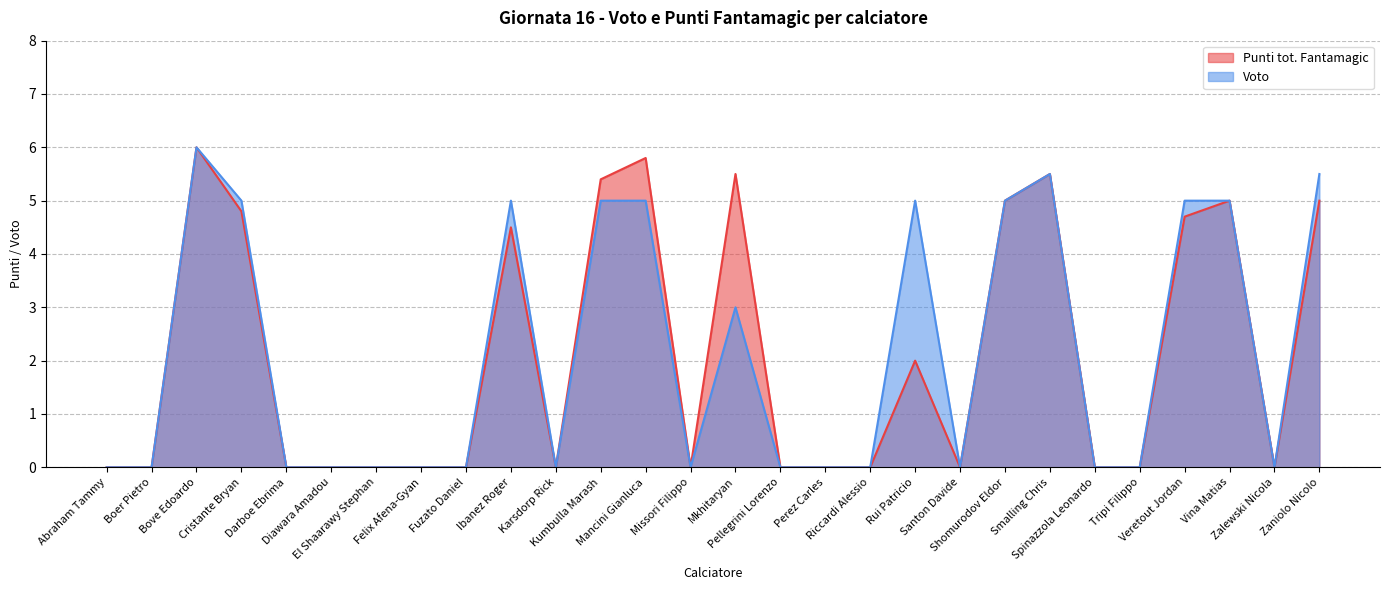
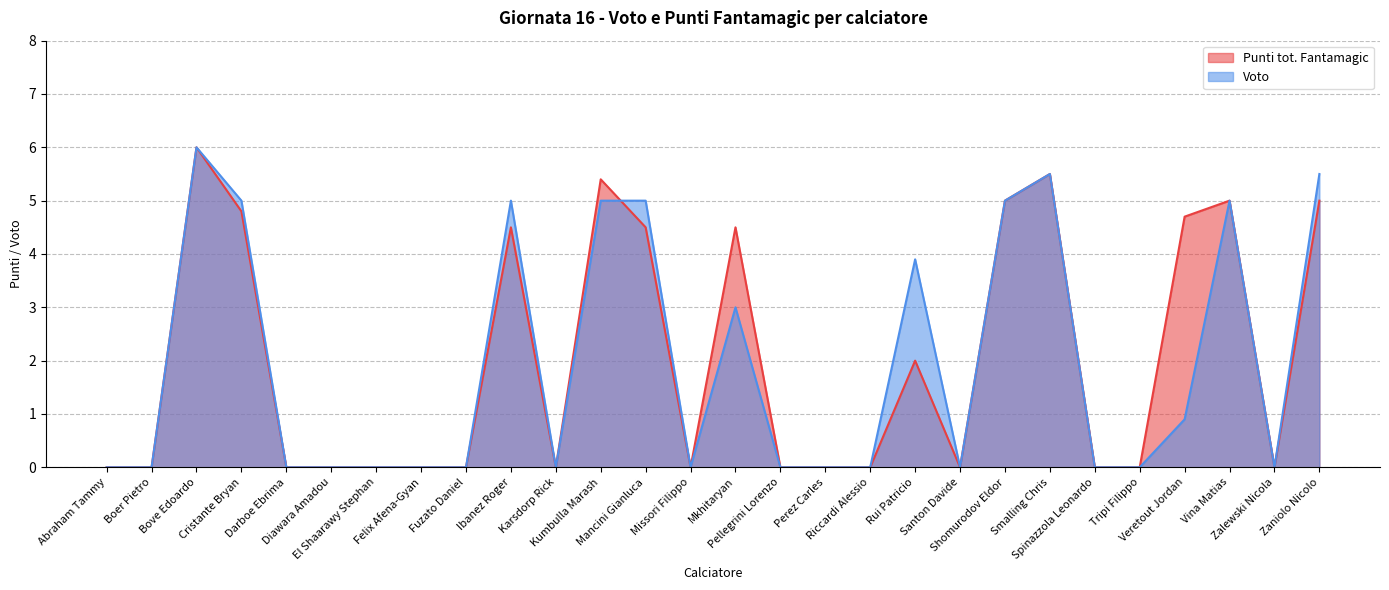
  {
    "Punti tot. Fantamagic": {
      "Cristante Bryan": 4.8,
      "Ibanez Roger": 4.5,
      "Kumbulla Marash": 5.4,
-     "Mancini Gianluca": 5.8,
-     "Mkhitaryan": 5.5,
+     "Mancini Gianluca": 4.5,
+     "Mkhitaryan": 4.5,
      "Rui Patricio": 2.0,
      "Veretout Jordan": 4.7,
      "Zaniolo Nicolo": 5.0
    },
    "Voto": {
      "Cristante Bryan": 5.0,
      "Ibanez Roger": 5.0,
      "Kumbulla Marash": 5.0,
      "Mancini Gianluca": 5.0,
      "Mkhitaryan": 3.0,
-     "Rui Patricio": 5.0,
-     "Veretout Jordan": 5.0,
+     "Rui Patricio": 3.9,
+     "Veretout Jordan": 0.9,
      "Zaniolo Nicolo": 5.5
    }
  }
